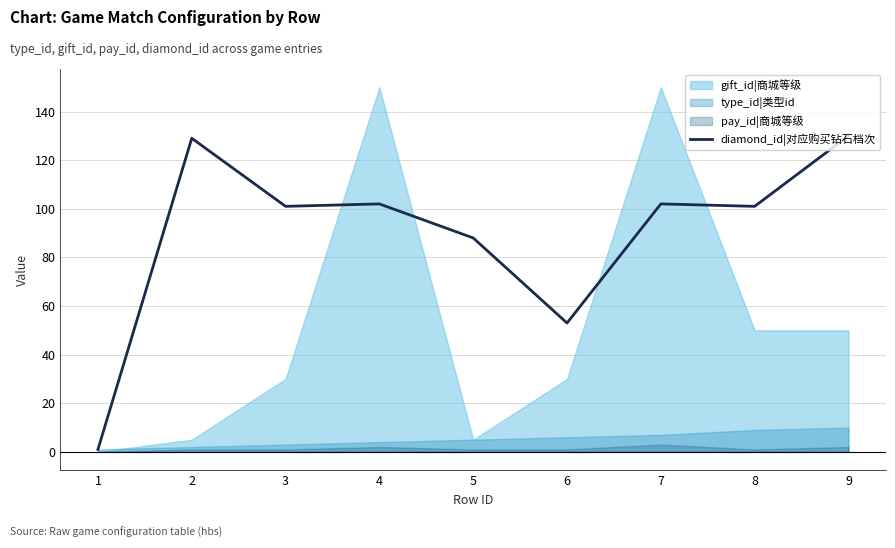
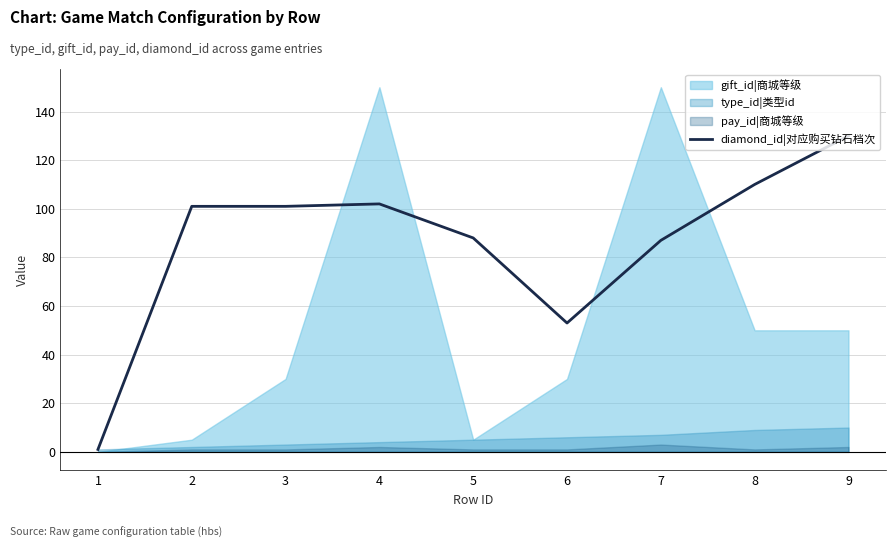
  {
    "diamond_id|对应购买钻石档次": {
-     "2": 129,
+     "2": 101,
      "3": 101,
      "4": 102,
      "5": 88,
      "6": 53,
-     "7": 102,
-     "8": 101
+     "7": 87,
+     "8": 110
    }
  }
